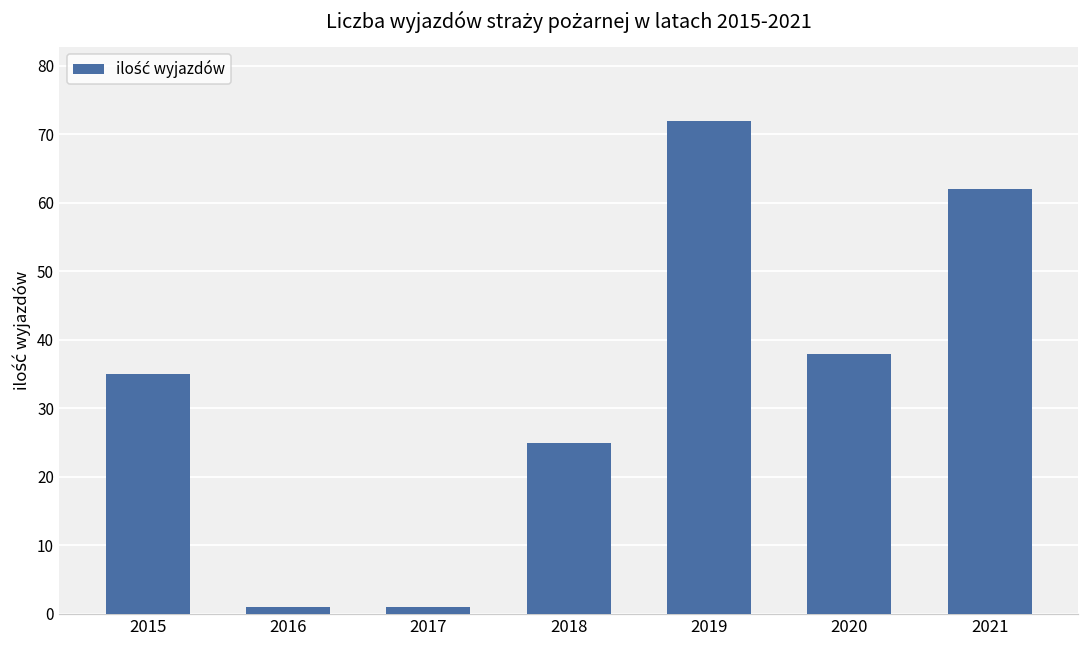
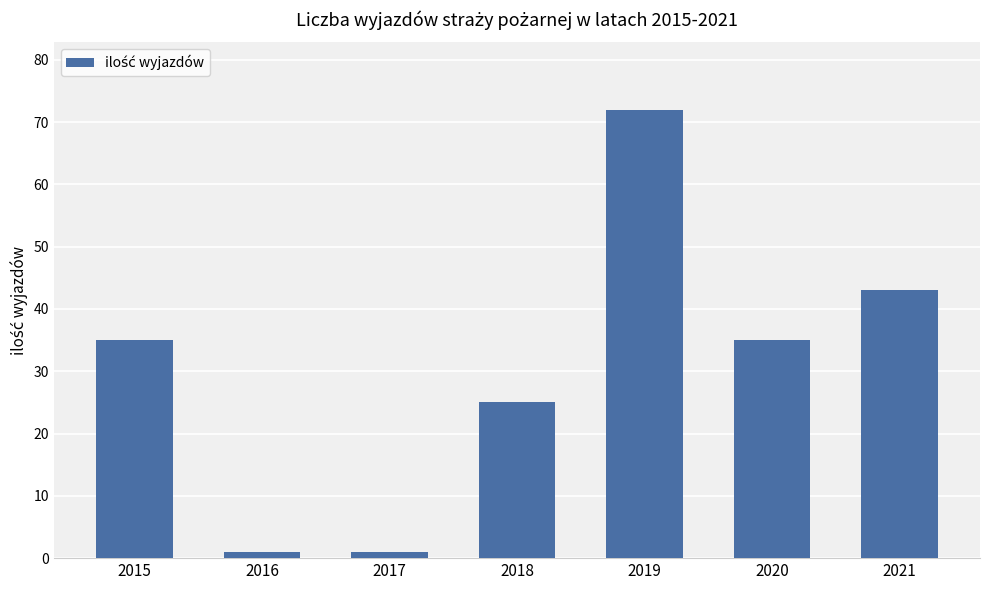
  {
    "2015": 35,
    "2016": 1,
    "2017": 1,
    "2018": 25,
    "2019": 72,
-   "2020": 38,
-   "2021": 62
+   "2020": 35,
+   "2021": 43
  }
